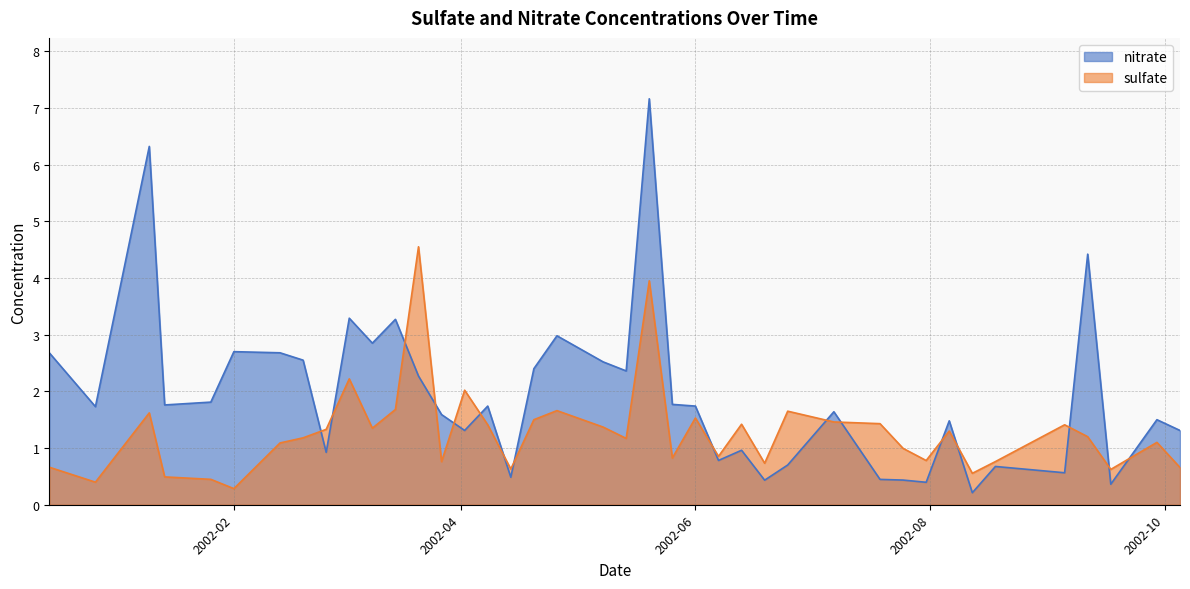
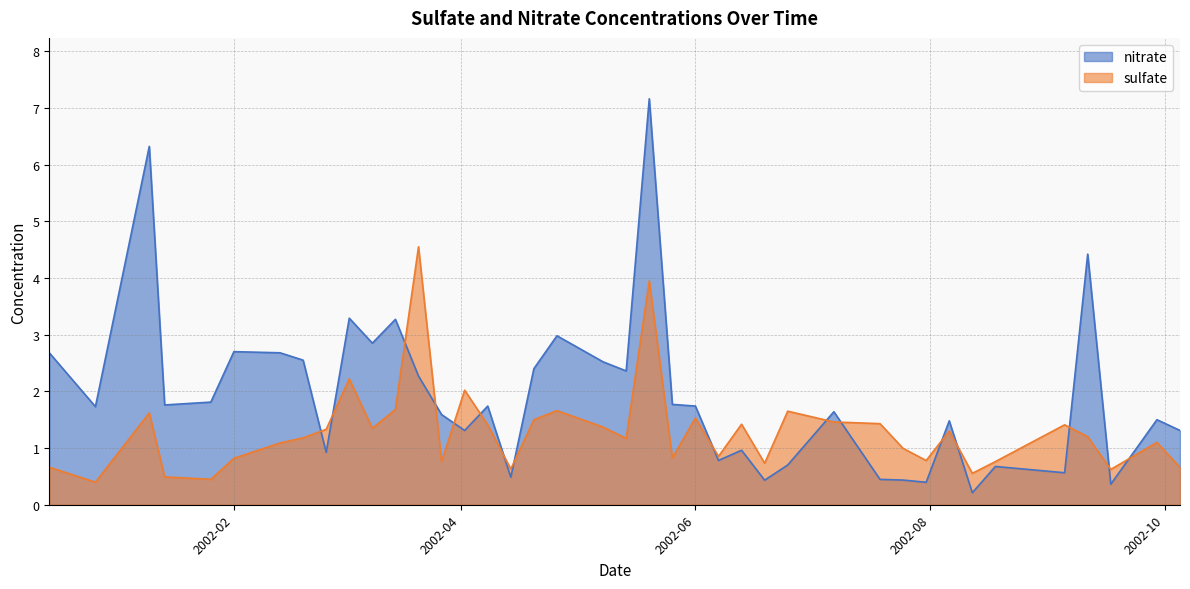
  {
    "nitrate": {
      "2002-02": 2.7,
      "2002-06": 1.7
    },
    "sulfate": {
-     "2002-02": 0.3,
+     "2002-02": 0.8,
      "2002-06": 1.5
    }
  }
